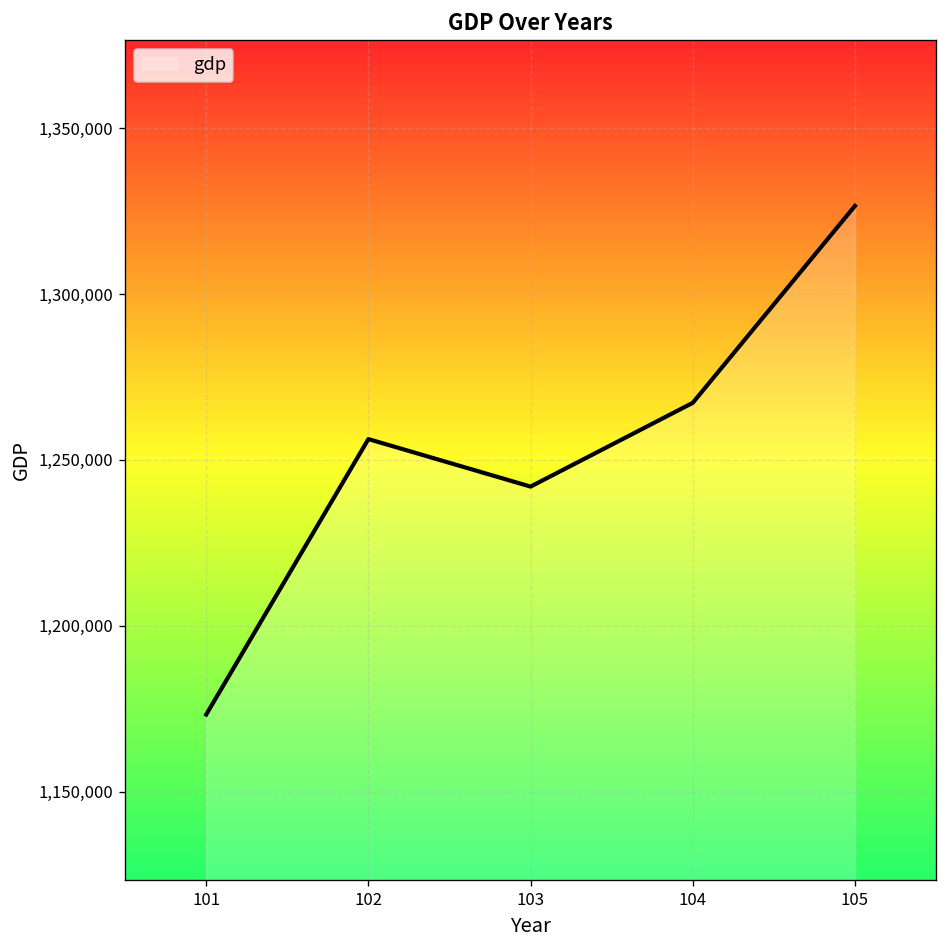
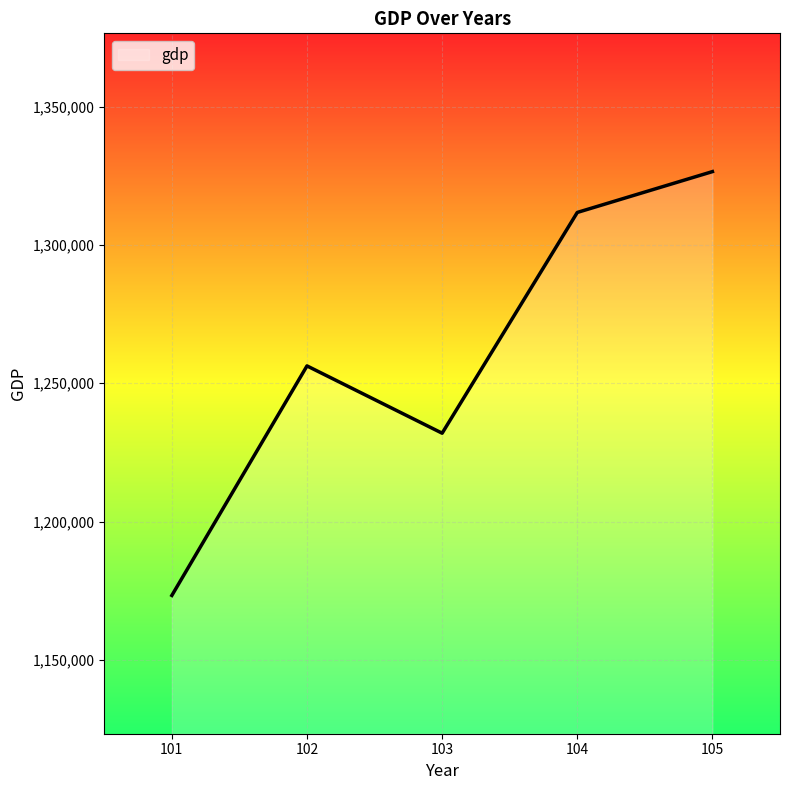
  {
    "101": "1,173,000",
    "102": "1,256,000",
-   "103": "1,242,000",
-   "104": "1,267,000",
+   "103": "1,232,000",
+   "104": "1,312,000",
    "105": "1,327,000"
  }
